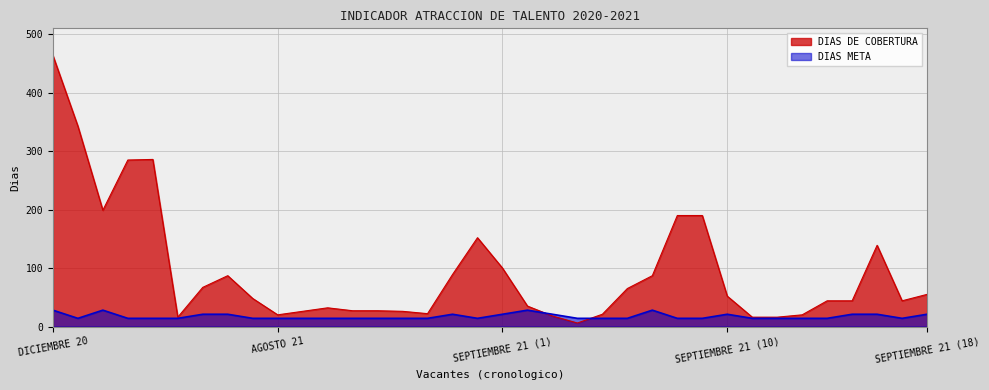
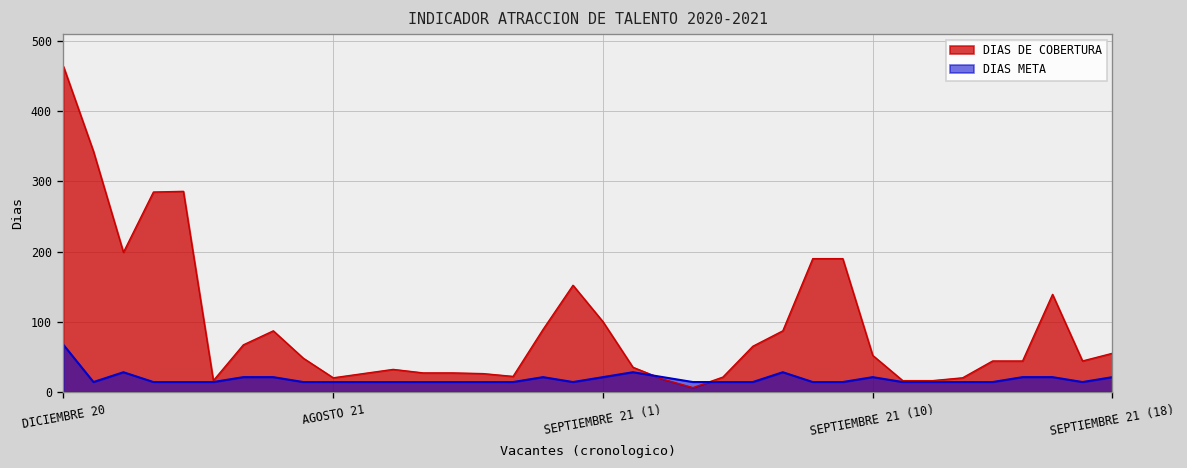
  {
    "DIAS DE COBERTURA": {
      "DICIEMBRE 20": 460,
      "AGOSTO 21": 20
    },
    "DIAS META": {
-     "DICIEMBRE 20": 30,
+     "DICIEMBRE 20": 70,
      "AGOSTO 21": 10
    }
  }
